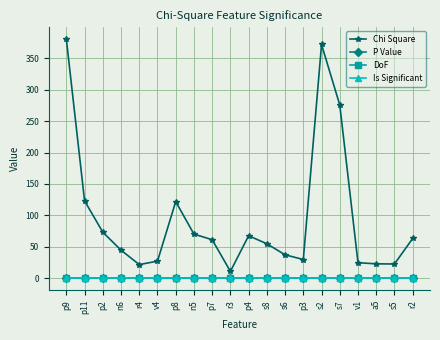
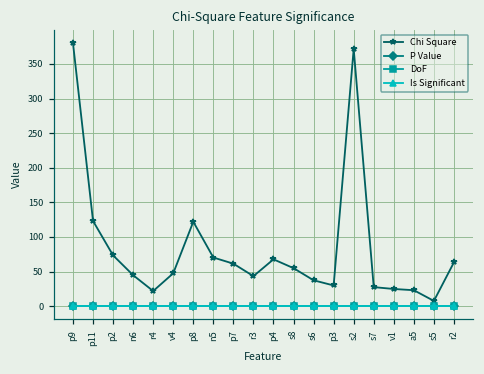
  {
    "Chi Square": {
      "p9": 380,
      "p11": 120,
      "p2": 70,
      "n6": 40,
      "r4": 20,
-     "v4": 30,
+     "v4": 50,
      "p8": 120,
      "n5": 70,
      "p7": 60,
-     "r3": 10,
+     "r3": 40,
      "p4": 70,
      "s8": 50,
      "s6": 40,
      "p3": 30,
      "s2": 370,
-     "s7": 280,
+     "s7": 30,
      "v1": 20,
      "a5": 20,
-     "s5": 20,
+     "s5": 10,
      "r2": 60
    },
    "Is Significant": {
      "p9": 0,
      "p11": 0,
      "p2": 0,
      "n6": 0,
      "r4": 0,
      "v4": 0,
      "p8": 0,
      "n5": 0,
      "p7": 0,
      "r3": 0,
      "p4": 0,
      "s8": 0,
      "s6": 0,
      "p3": 0,
      "s2": 0,
      "s7": 0,
      "v1": 0,
      "a5": 0,
      "s5": 0,
      "r2": 0
    }
  }
